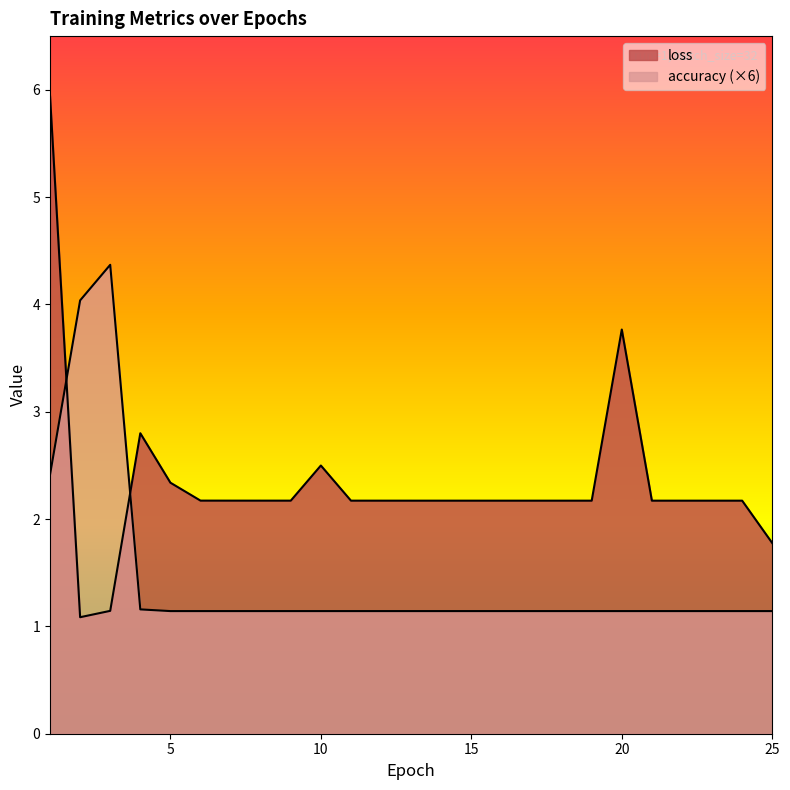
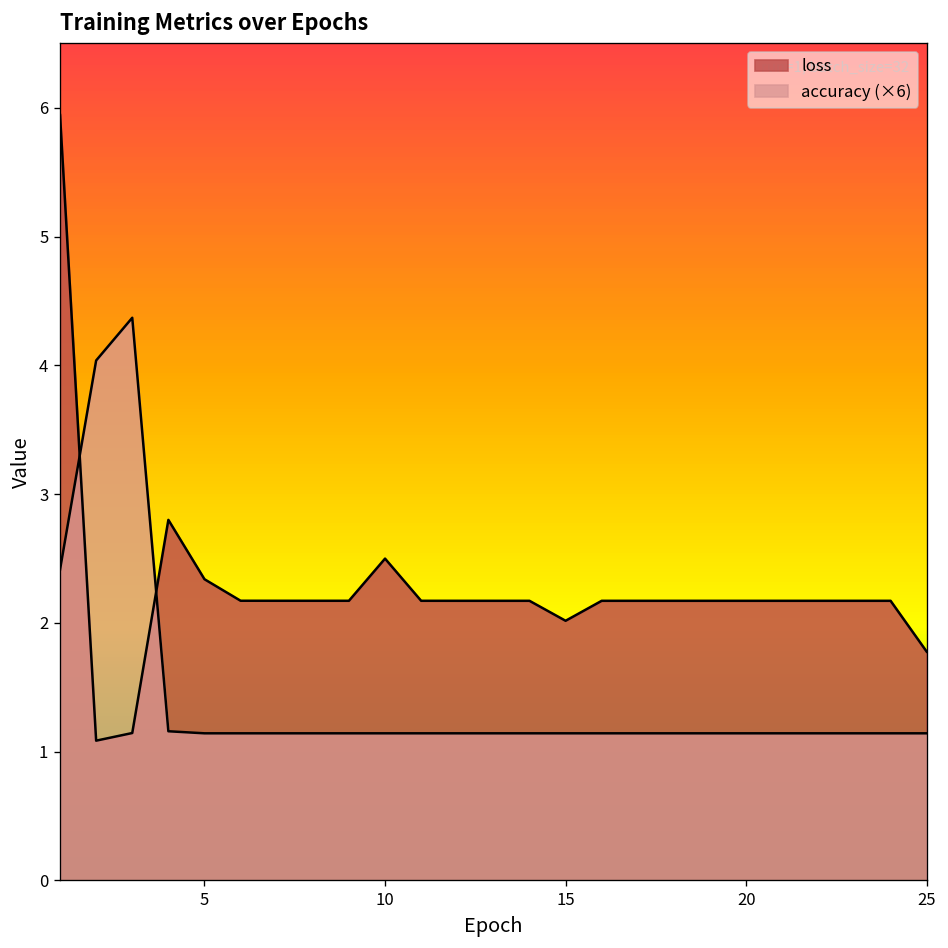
  {
    "loss": {
      "5": 2.34,
      "10": 2.50,
-     "15": 2.17,
-     "20": 3.77,
+     "15": 2.02,
+     "20": 2.17,
      "25": 1.78
    },
    "accuracy (×6)": {
      "5": 1.14,
      "10": 1.14,
      "15": 1.14,
      "20": 1.14,
      "25": 1.14
    }
  }
